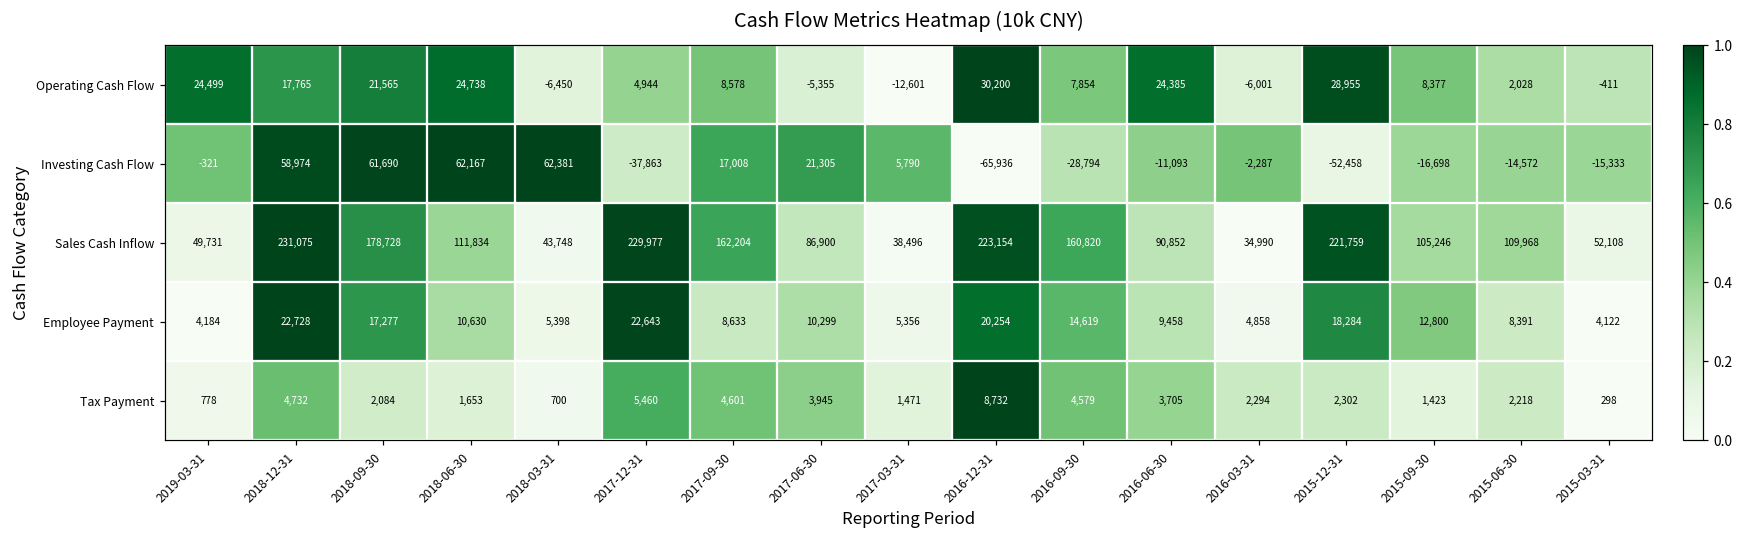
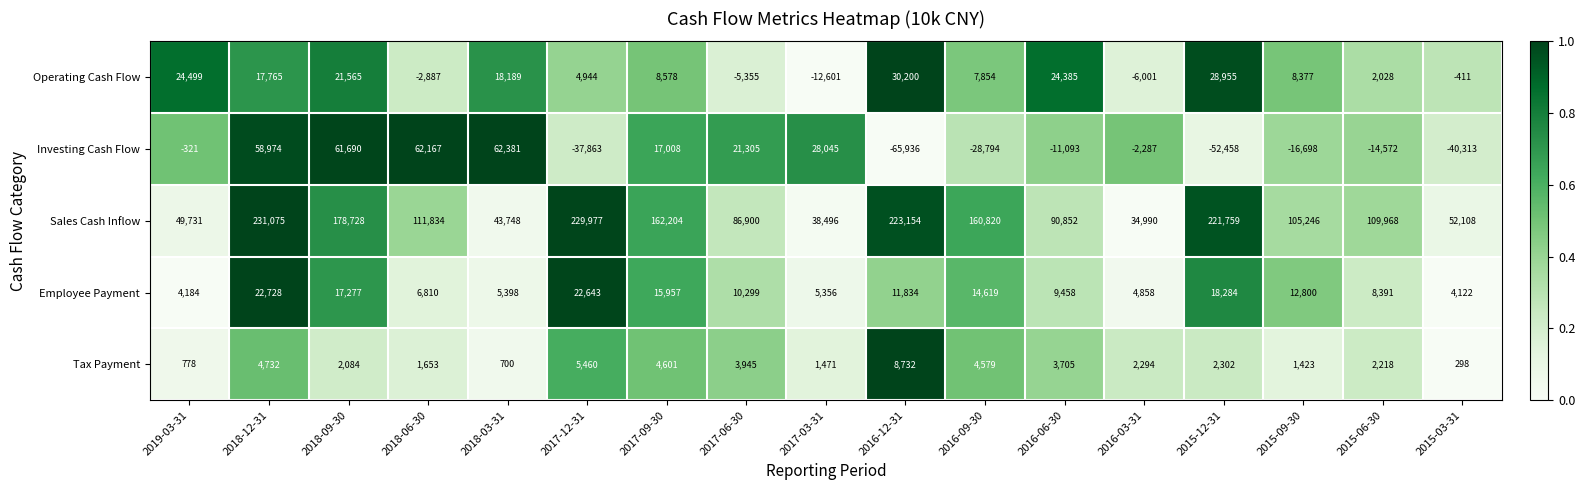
  {
    "Operating Cash Flow": {
      "2019-03-31": "24,499",
      "2018-12-31": "17,765",
      "2018-09-30": "21,565",
-     "2018-06-30": "24,738",
-     "2018-03-31": "-6,450",
+     "2018-06-30": "-2,887",
+     "2018-03-31": "18,189",
      "2017-12-31": "4,944",
      "2017-09-30": "8,578",
      "2017-06-30": "-5,355",
      "2017-03-31": "-12,601",
      "2016-12-31": "30,200",
      "2016-09-30": "7,854",
      "2016-06-30": "24,385",
      "2016-03-31": "-6,001",
      "2015-12-31": "28,955",
      "2015-09-30": "8,377",
      "2015-06-30": "2,028",
      "2015-03-31": "-411"
    },
    "Investing Cash Flow": {
      "2019-03-31": "-321",
      "2018-12-31": "58,974",
      "2018-09-30": "61,690",
      "2018-06-30": "62,167",
      "2018-03-31": "62,381",
      "2017-12-31": "-37,863",
      "2017-09-30": "17,008",
      "2017-06-30": "21,305",
-     "2017-03-31": "5,790",
+     "2017-03-31": "28,045",
      "2016-12-31": "-65,936",
      "2016-09-30": "-28,794",
      "2016-06-30": "-11,093",
      "2016-03-31": "-2,287",
      "2015-12-31": "-52,458",
      "2015-09-30": "-16,698",
      "2015-06-30": "-14,572",
-     "2015-03-31": "-15,333"
+     "2015-03-31": "-40,313"
    },
    "Sales Cash Inflow": {
      "2019-03-31": "49,731",
      "2018-12-31": "231,075",
      "2018-09-30": "178,728",
      "2018-06-30": "111,834",
      "2018-03-31": "43,748",
      "2017-12-31": "229,977",
      "2017-09-30": "162,204",
      "2017-06-30": "86,900",
      "2017-03-31": "38,496",
      "2016-12-31": "223,154",
      "2016-09-30": "160,820",
      "2016-06-30": "90,852",
      "2016-03-31": "34,990",
      "2015-12-31": "221,759",
      "2015-09-30": "105,246",
      "2015-06-30": "109,968",
      "2015-03-31": "52,108"
    },
    "Employee Payment": {
      "2019-03-31": "4,184",
      "2018-12-31": "22,728",
      "2018-09-30": "17,277",
-     "2018-06-30": "10,630",
+     "2018-06-30": "6,810",
      "2018-03-31": "5,398",
      "2017-12-31": "22,643",
-     "2017-09-30": "8,633",
+     "2017-09-30": "15,957",
      "2017-06-30": "10,299",
      "2017-03-31": "5,356",
-     "2016-12-31": "20,254",
+     "2016-12-31": "11,834",
      "2016-09-30": "14,619",
      "2016-06-30": "9,458",
      "2016-03-31": "4,858",
      "2015-12-31": "18,284",
      "2015-09-30": "12,800",
      "2015-06-30": "8,391",
      "2015-03-31": "4,122"
    },
    "Tax Payment": {
      "2019-03-31": "778",
      "2018-12-31": "4,732",
      "2018-09-30": "2,084",
      "2018-06-30": "1,653",
      "2018-03-31": "700",
      "2017-12-31": "5,460",
      "2017-09-30": "4,601",
      "2017-06-30": "3,945",
      "2017-03-31": "1,471",
      "2016-12-31": "8,732",
      "2016-09-30": "4,579",
      "2016-06-30": "3,705",
      "2016-03-31": "2,294",
      "2015-12-31": "2,302",
      "2015-09-30": "1,423",
      "2015-06-30": "2,218",
      "2015-03-31": "298"
    }
  }
